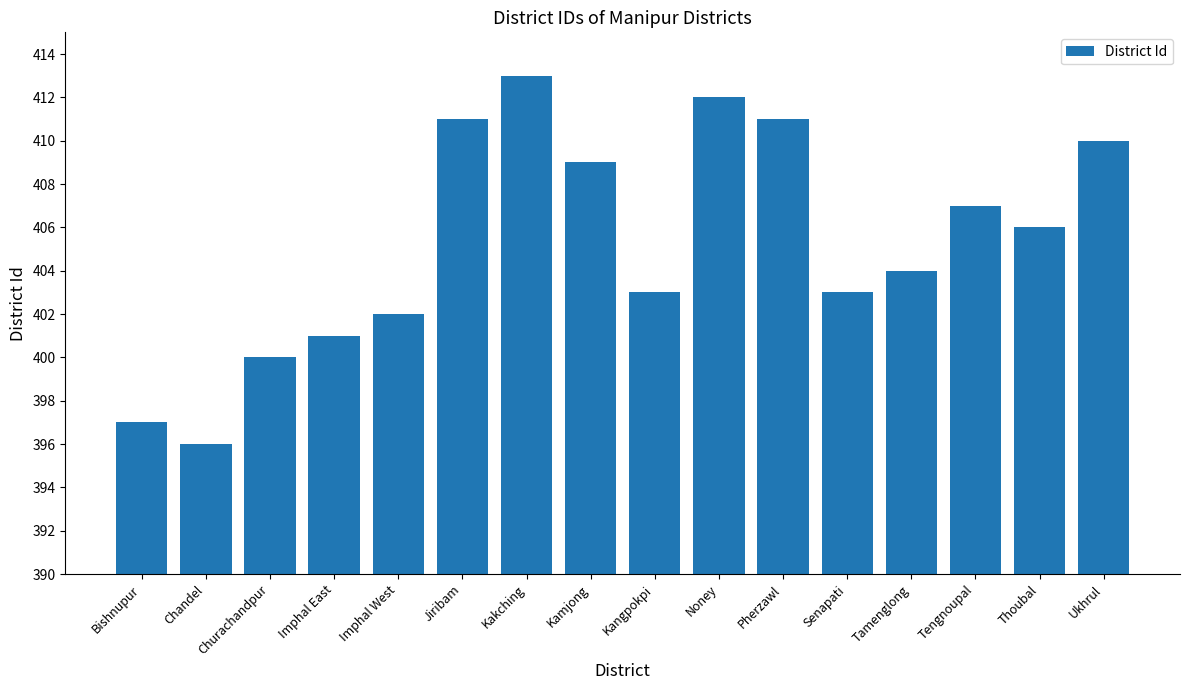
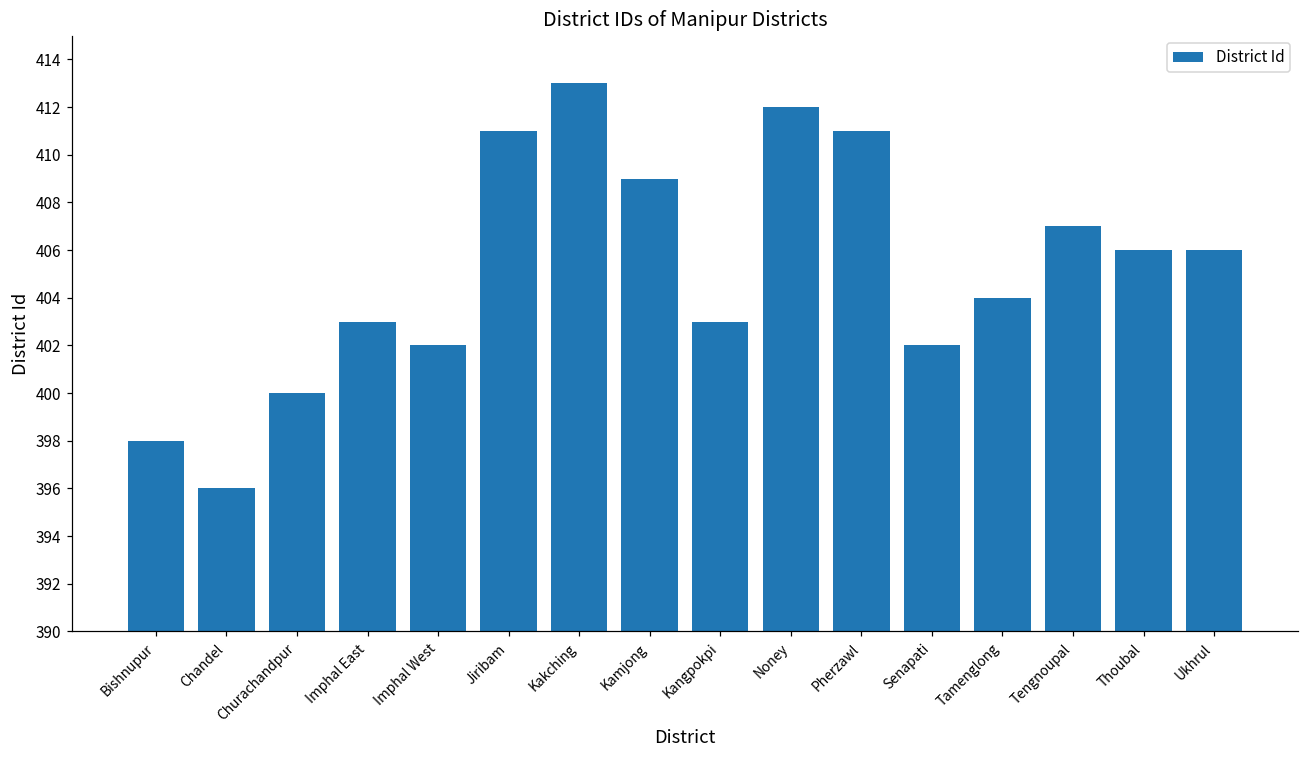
  {
-   "Bishnupur": 397,
+   "Bishnupur": 398,
    "Chandel": 396,
    "Churachandpur": 400,
-   "Imphal East": 401,
+   "Imphal East": 403,
    "Imphal West": 402,
    "Jiribam": 411,
    "Kakching": 413,
    "Kamjong": 409,
    "Kangpokpi": 403,
    "Noney": 412,
    "Pherzawl": 411,
-   "Senapati": 403,
+   "Senapati": 402,
    "Tamenglong": 404,
    "Tengnoupal": 407,
    "Thoubal": 406,
-   "Ukhrul": 410
+   "Ukhrul": 406
  }
